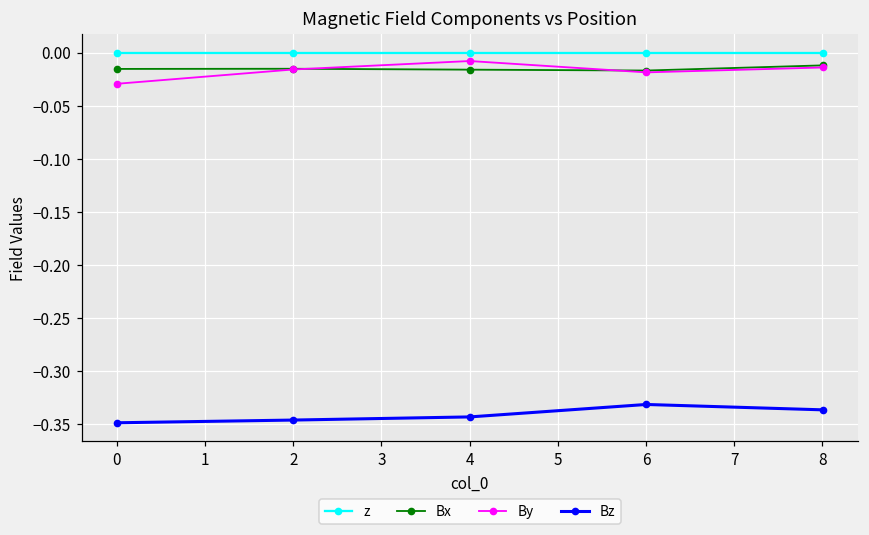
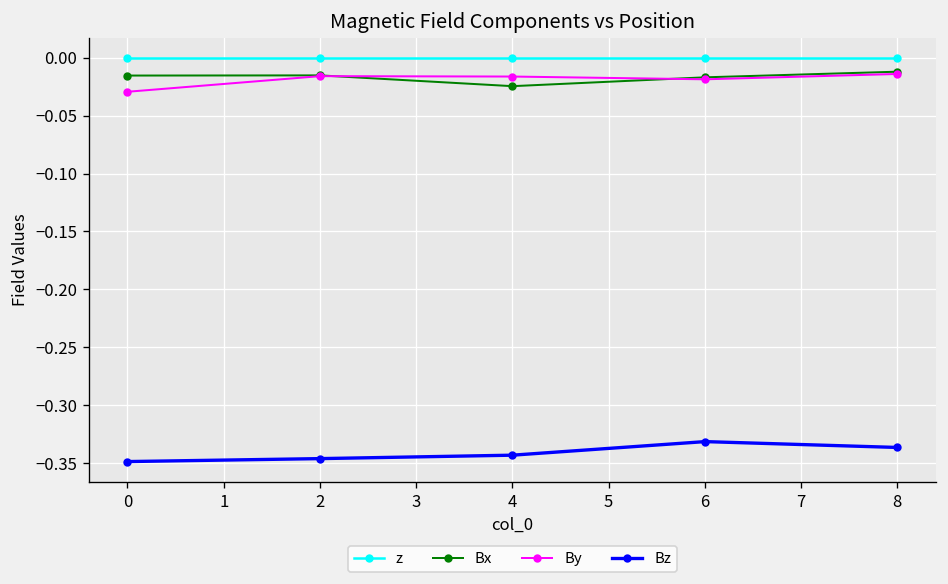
  {
    "z": {
      "0": 0.00,
      "2": 0.00,
      "4": 0.00,
      "6": 0.00,
      "8": 0.00
    },
    "Bx": {
      "0": -0.02,
-     "4": -0.016
+     "4": -0.025
    },
    "By": {
      "0": -0.03,
-     "4": -0.01
+     "4": -0.02
    },
    "Bz": {
      "0": -0.35,
      "2": -0.35,
      "4": -0.34,
      "6": -0.33,
      "8": -0.34
    }
  }
